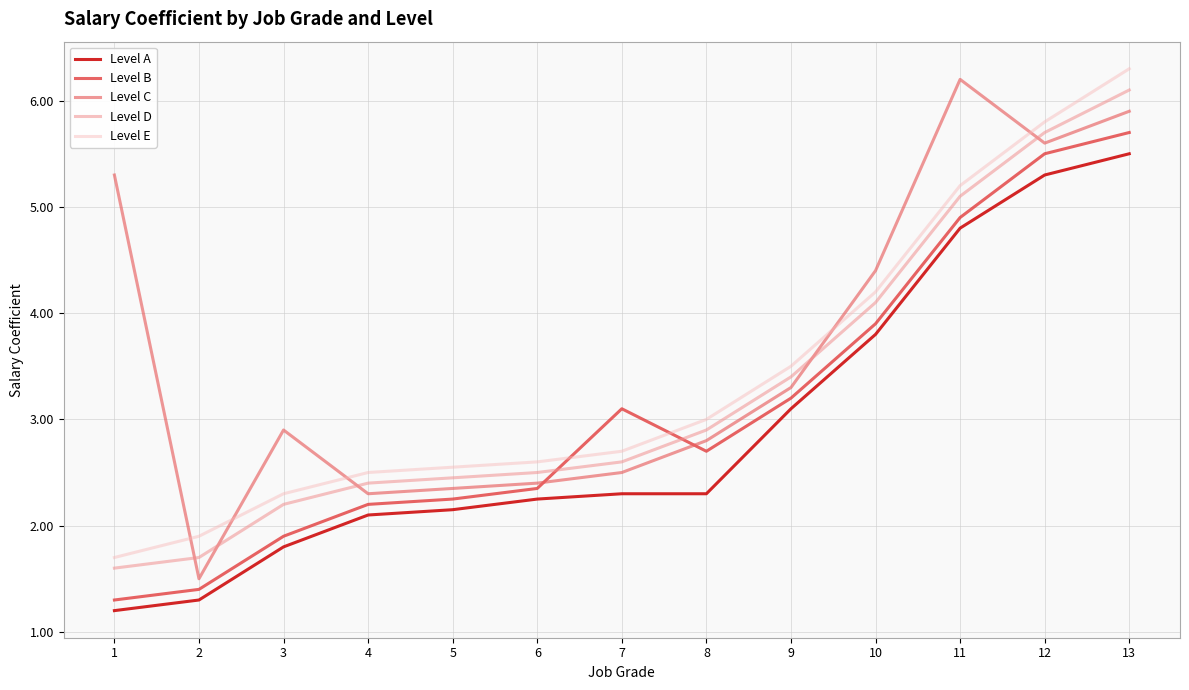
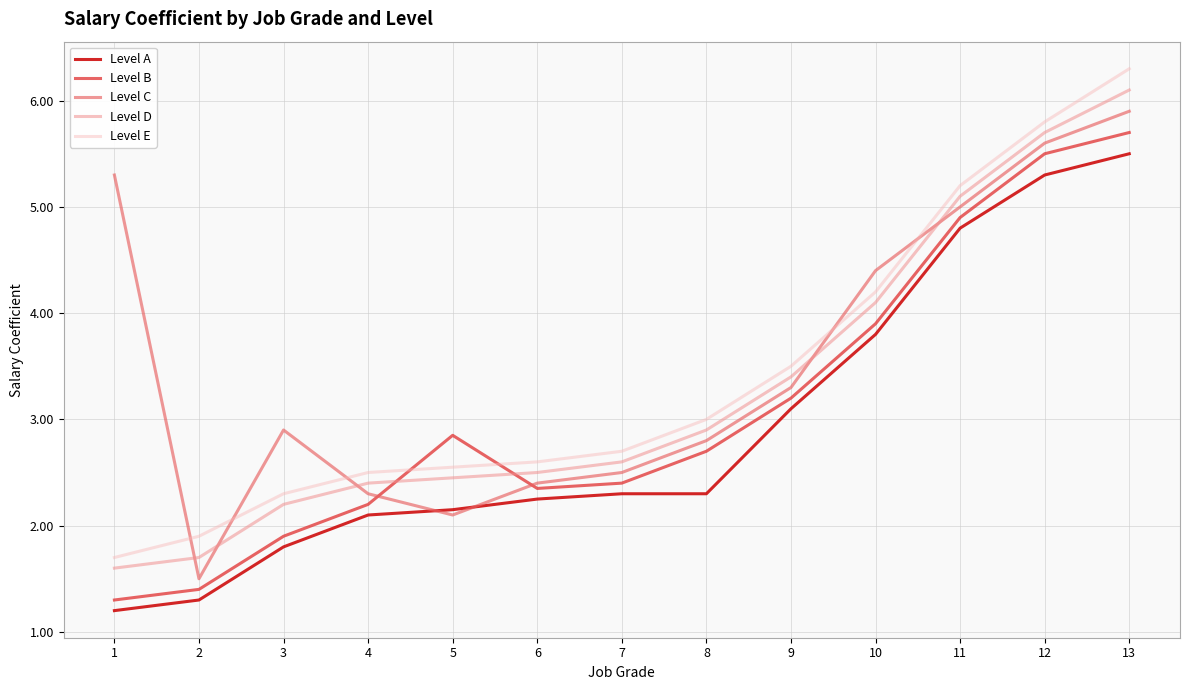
  {
    "Level A": {
      "1": 1.20,
      "2": 1.30,
      "3": 1.80,
      "4": 2.10,
      "5": 2.15,
      "6": 2.25,
      "7": 2.30,
      "8": 2.30,
      "9": 3.10,
      "10": 3.80,
      "11": 4.80,
      "12": 5.30,
      "13": 5.50
    },
    "Level B": {
      "1": 1.30,
      "2": 1.40,
      "3": 1.90,
      "4": 2.20,
-     "5": 2.25,
+     "5": 2.85,
      "6": 2.35,
-     "7": 3.1,
+     "7": 2.4,
      "8": 2.70,
      "9": 3.20,
      "10": 3.90,
      "11": 4.90,
      "12": 5.50,
      "13": 5.70
    },
    "Level C": {
      "1": 5.30,
      "2": 1.50,
      "3": 2.90,
      "4": 2.30,
-     "5": 2.35,
+     "5": 2.10,
      "6": 2.40,
      "7": 2.50,
      "8": 2.80,
      "9": 3.30,
      "10": 4.40,
-     "11": 6.2,
+     "11": 5.0,
      "12": 5.60,
      "13": 5.90
    }
  }
